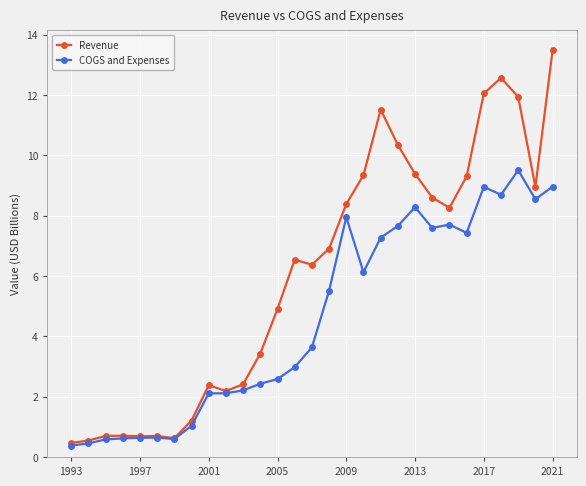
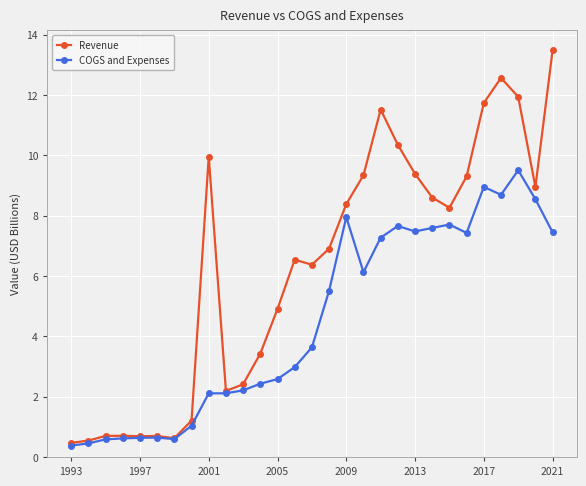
  {
    "Revenue": {
      "1993": 0.5,
-     "2001": 2.4,
+     "2001": 10.0,
      "2005": 4.9,
      "2009": 8.4,
      "2013": 9.4,
-     "2017": 12.0,
+     "2017": 11.7,
      "2021": 13.5
    },
    "COGS and Expenses": {
      "1993": 0.4,
      "2001": 2.1,
      "2005": 2.6,
      "2009": 7.9,
-     "2013": 8.3,
+     "2013": 7.5,
      "2017": 9.0,
-     "2021": 9.0
+     "2021": 7.4
    }
  }
